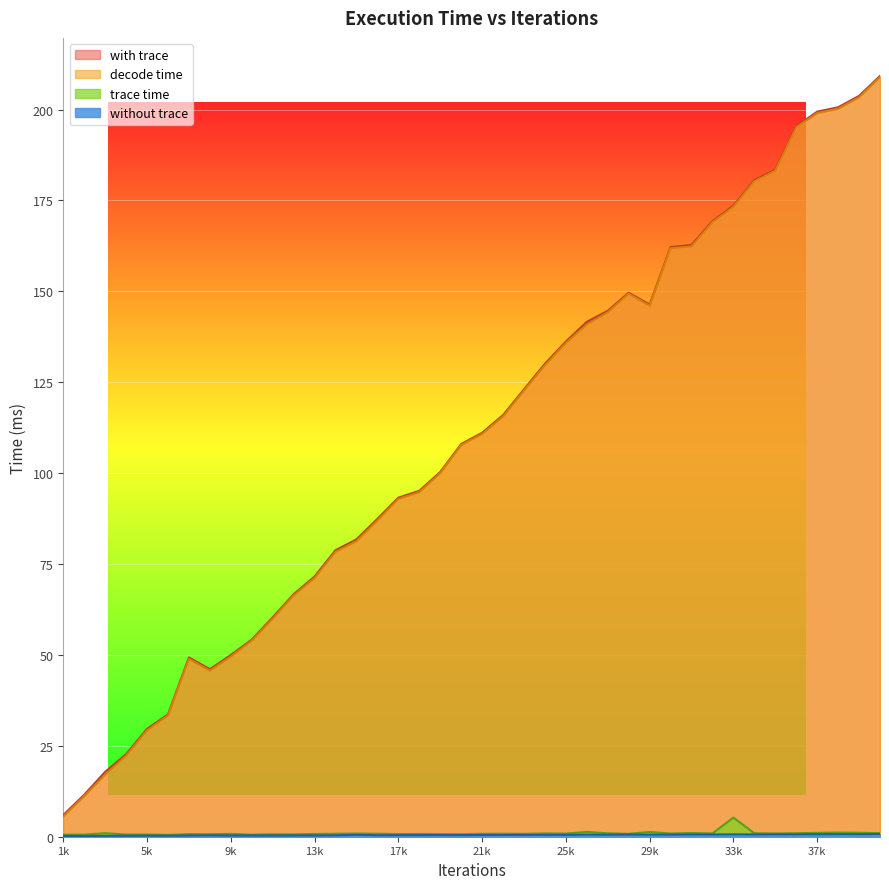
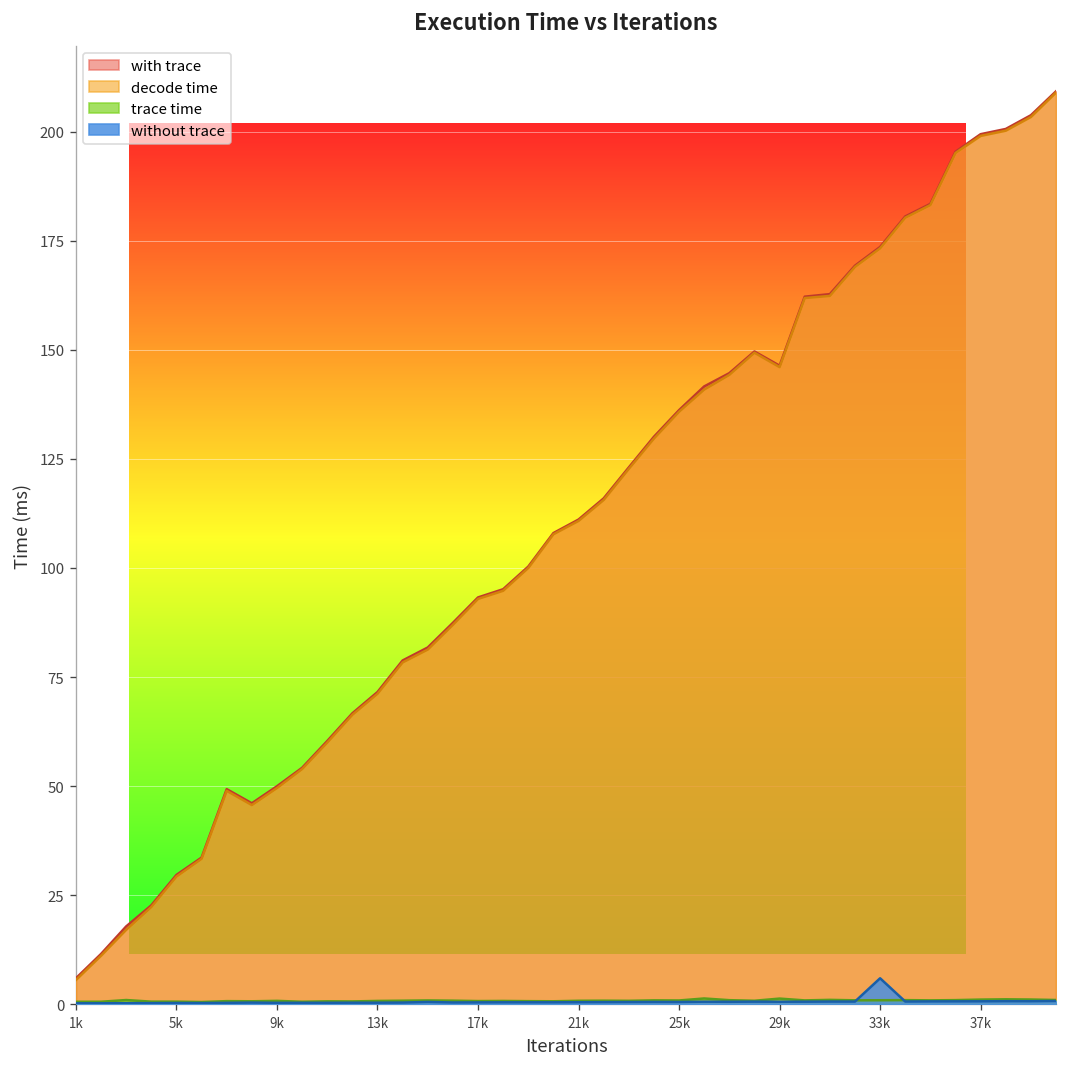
  {
    "trace time": {
      "29k": 1,
-     "33k": 5
+     "33k": 1
    },
    "without trace": {
      "29k": 1,
-     "33k": 1
+     "33k": 6
    }
  }
